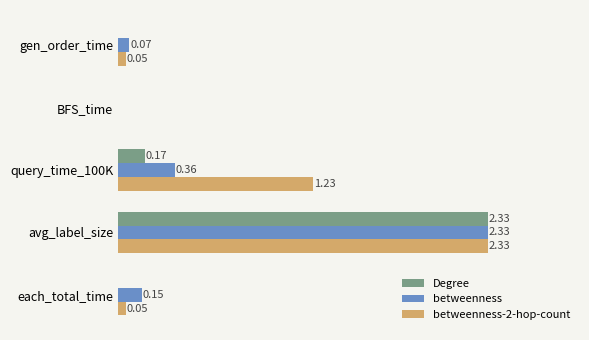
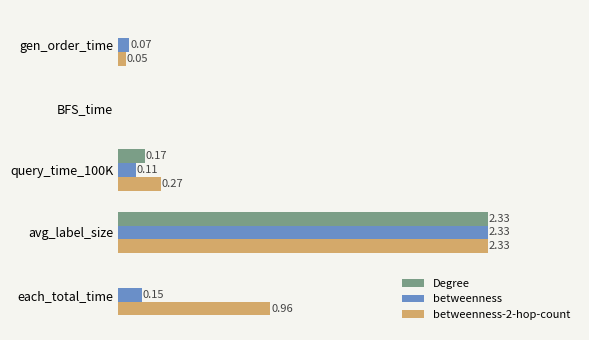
  {
    "Degree": {
      "query_time_100K": 0.17,
      "avg_label_size": 2.33
    },
    "betweenness": {
      "gen_order_time": 0.07,
-     "query_time_100K": 0.36,
+     "query_time_100K": 0.11,
      "avg_label_size": 2.33,
      "each_total_time": 0.15
    },
    "betweenness-2-hop-count": {
      "gen_order_time": 0.05,
-     "query_time_100K": 1.23,
+     "query_time_100K": 0.27,
      "avg_label_size": 2.33,
-     "each_total_time": 0.05
+     "each_total_time": 0.96
    }
  }
